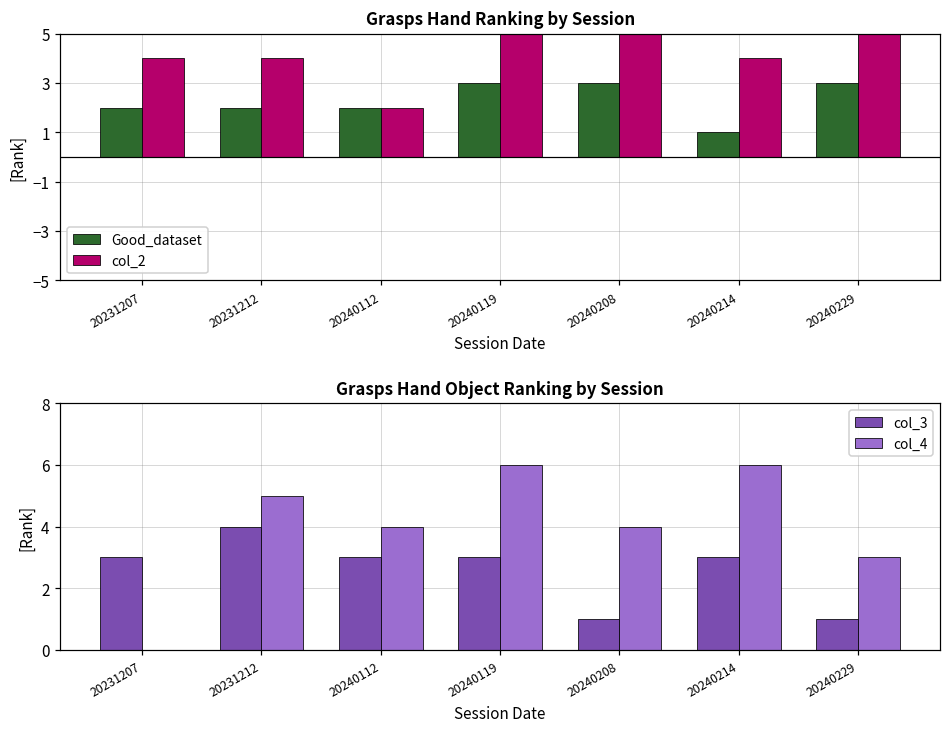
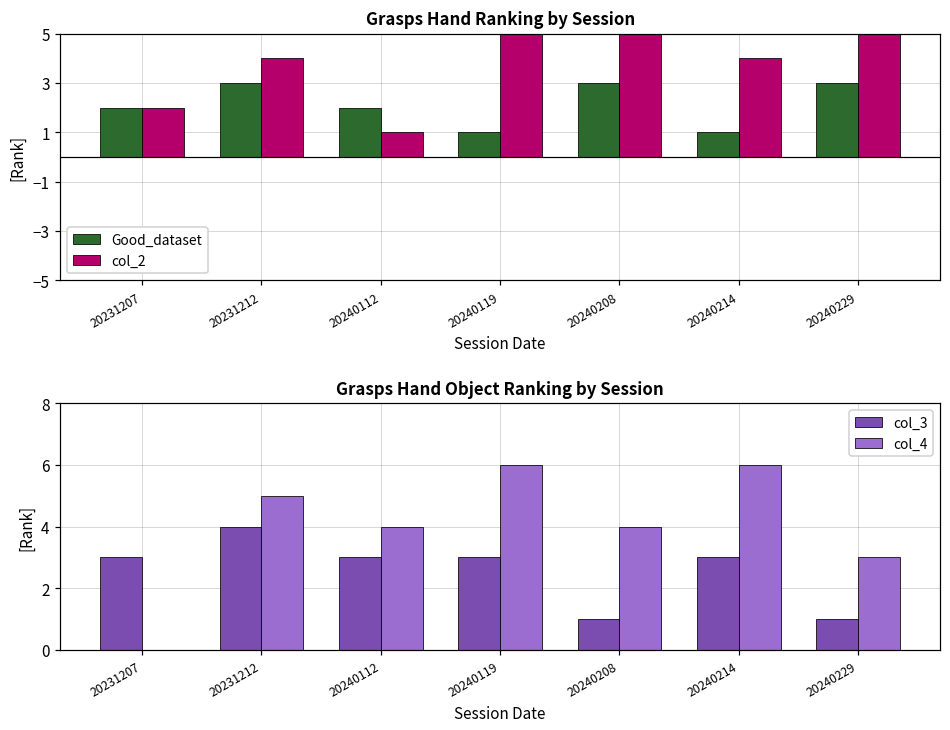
  {
    "Grasps Hand Ranking by Session": {
      "Good_dataset": {
        "20231207": 2,
-       "20231212": 2,
+       "20231212": 3,
        "20240112": 2,
-       "20240119": 3,
+       "20240119": 1,
        "20240208": 3,
        "20240214": 1,
        "20240229": 3
      },
      "col_2": {
-       "20231207": 4,
+       "20231207": 2,
        "20231212": 4,
-       "20240112": 2,
+       "20240112": 1,
        "20240119": 5,
        "20240214": 4,
        "20240229": 5
      }
    }
  }
